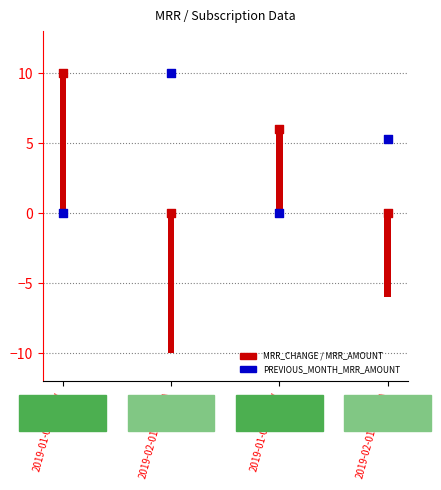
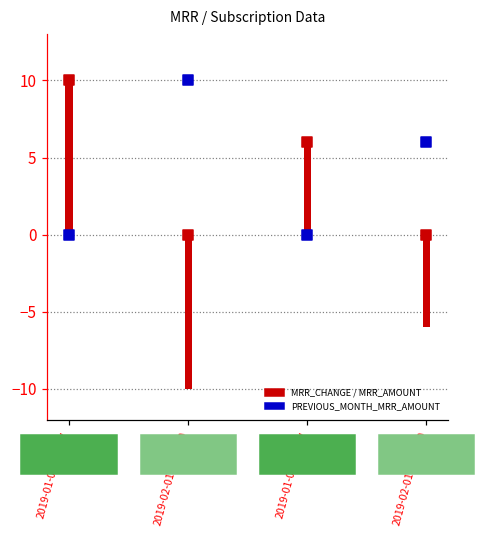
  {
    "PREVIOUS_MONTH_MRR_AMOUNT": {
-     "2019-02-01-1-churn": 5.3
+     "2019-02-01-1-churn": 6.0
    }
  }
